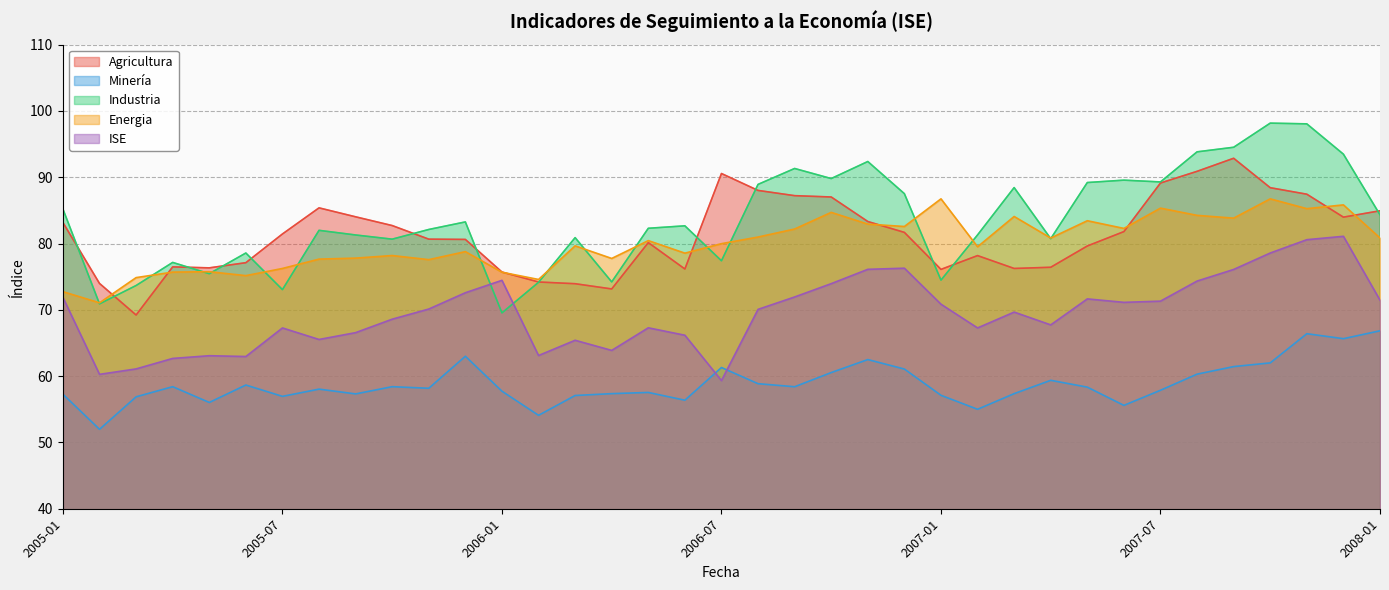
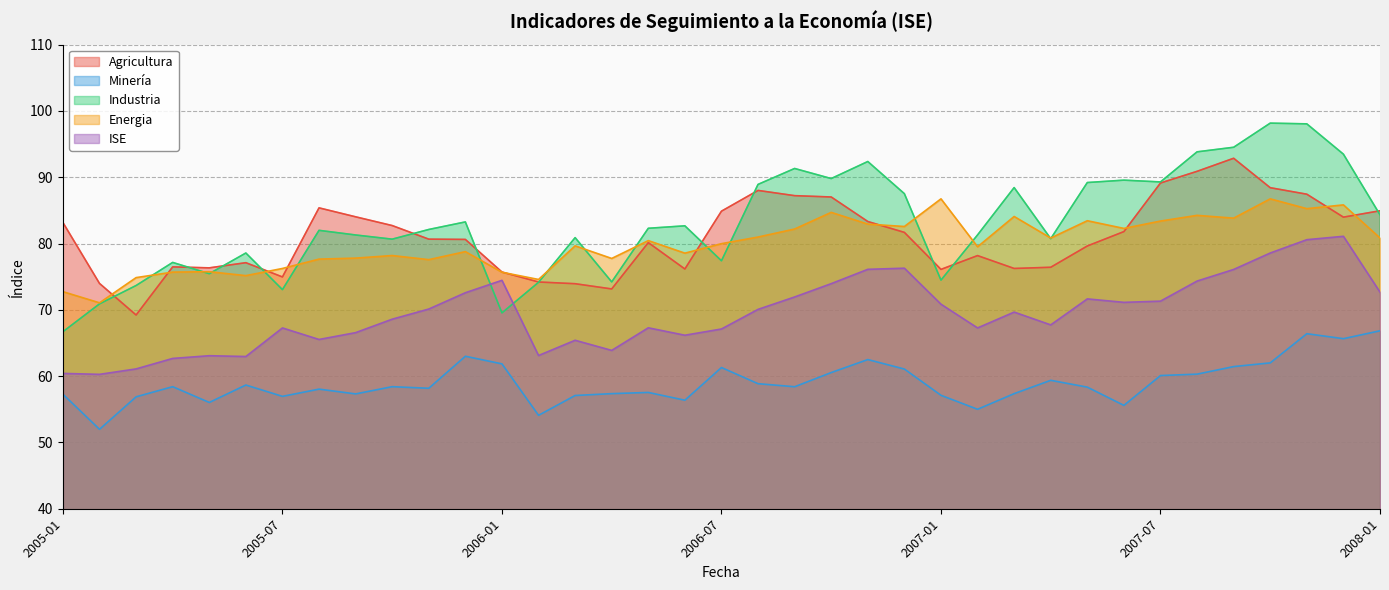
  {
    "Agricultura": {
      "2005-01": 83,
-     "2005-07": 81,
-     "2006-07": 91,
+     "2005-07": 75,
+     "2006-07": 85,
      "2007-01": 76,
      "2008-01": 85
    },
    "Minería": {
      "2005-01": 57,
      "2005-07": 57,
-     "2006-01": 58,
+     "2006-01": 62,
      "2006-07": 61,
      "2007-01": 57,
-     "2007-07": 58,
+     "2007-07": 60,
      "2008-01": 67
    },
    "Industria": {
-     "2005-01": 85,
+     "2005-01": 67,
      "2005-07": 73,
      "2006-01": 70,
      "2006-07": 77,
      "2007-01": 74,
      "2008-01": 84
    },
    "Energia": {
      "2005-01": 73,
      "2005-07": 76,
      "2006-07": 80,
      "2007-01": 87,
-     "2007-07": 85,
+     "2007-07": 83,
      "2008-01": 81
    },
    "ISE": {
-     "2005-01": 72,
+     "2005-01": 60,
      "2005-07": 67,
      "2006-01": 74,
-     "2006-07": 59,
+     "2006-07": 67,
      "2007-01": 71,
      "2007-07": 71,
-     "2008-01": 71
+     "2008-01": 73
    }
  }
